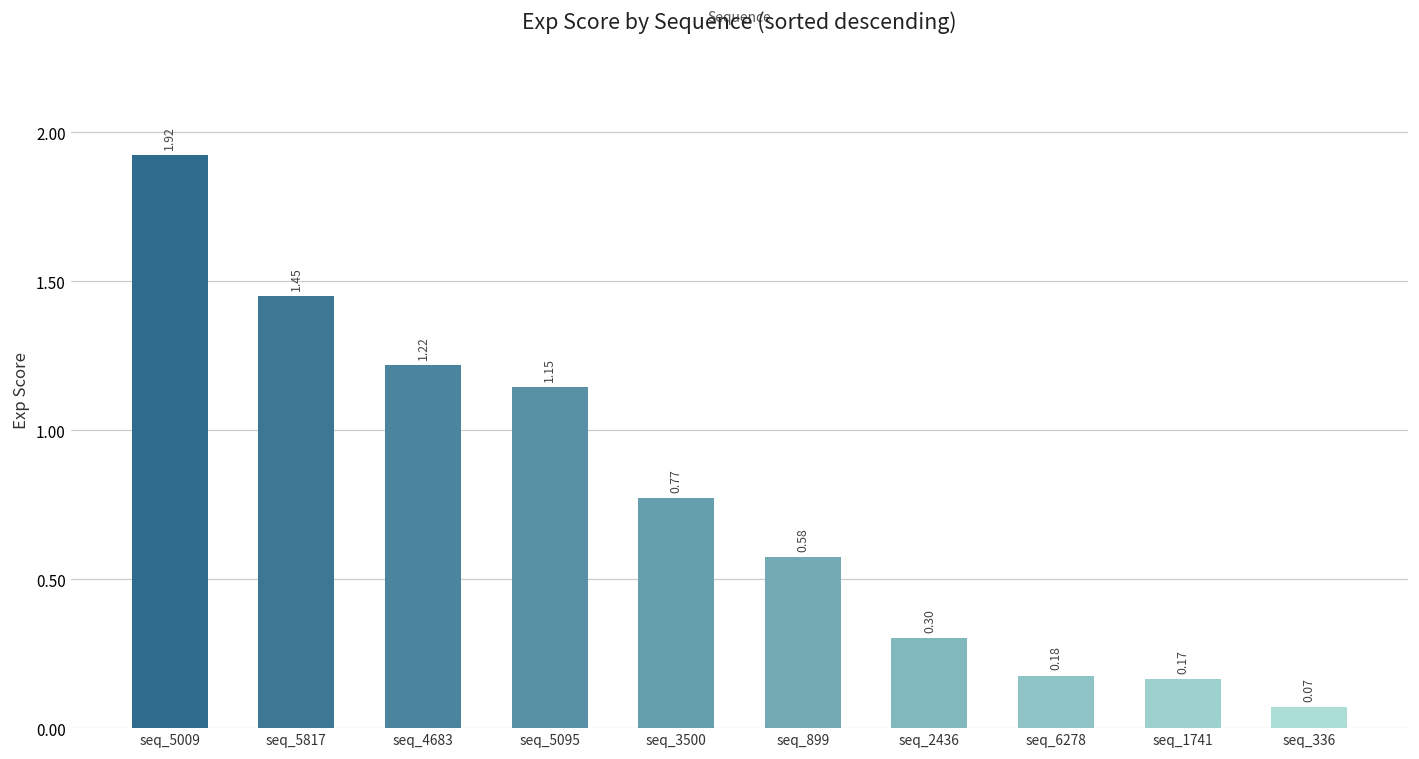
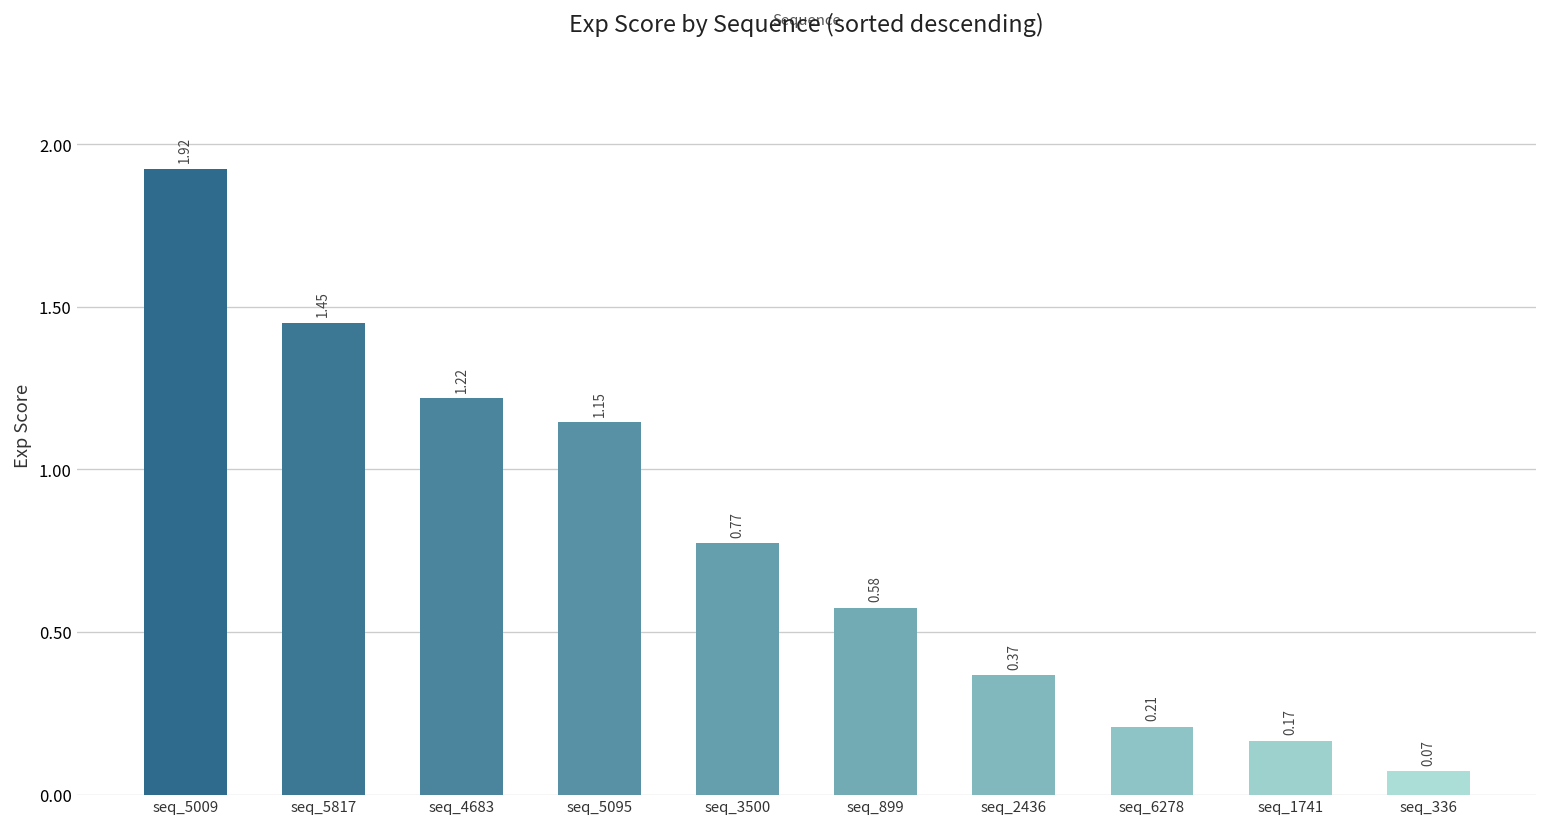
  {
    "seq_5009": 1.92,
    "seq_5817": 1.45,
    "seq_4683": 1.22,
    "seq_5095": 1.15,
    "seq_3500": 0.77,
    "seq_899": 0.58,
-   "seq_2436": 0.30,
-   "seq_6278": 0.18,
+   "seq_2436": 0.37,
+   "seq_6278": 0.21,
    "seq_1741": 0.17,
    "seq_336": 0.07
  }
